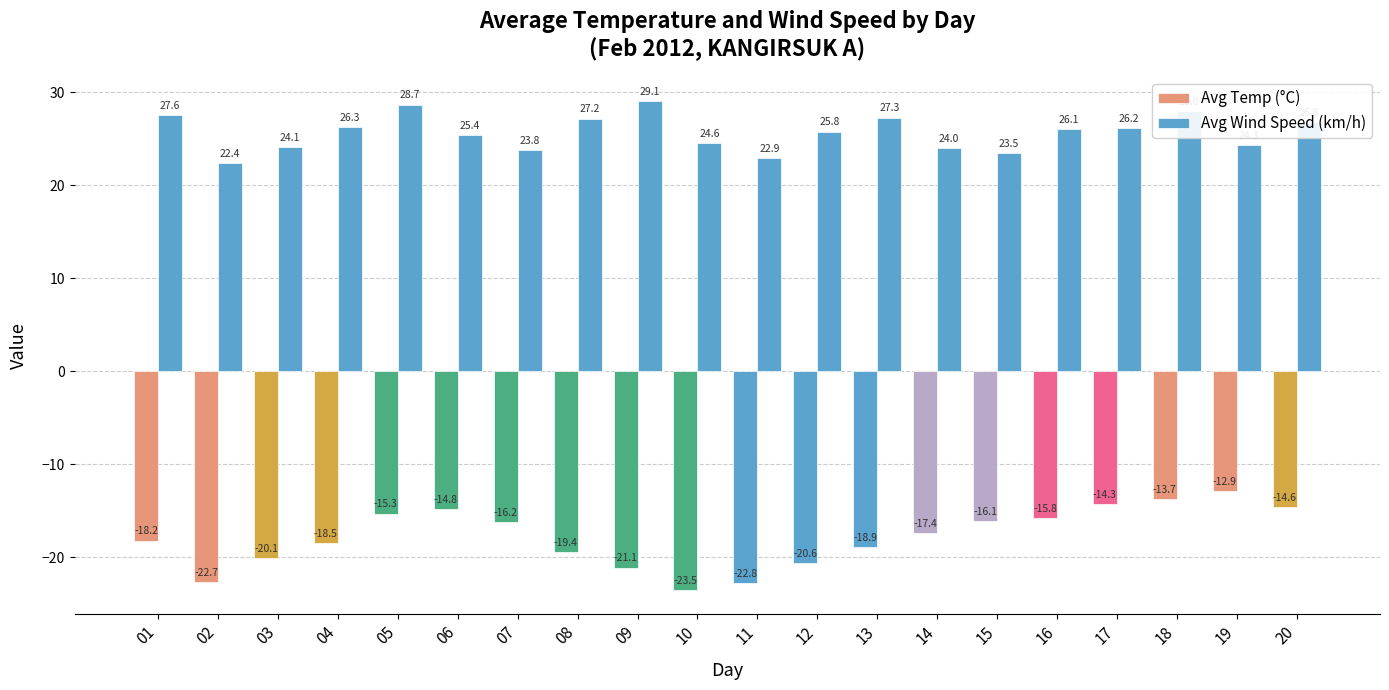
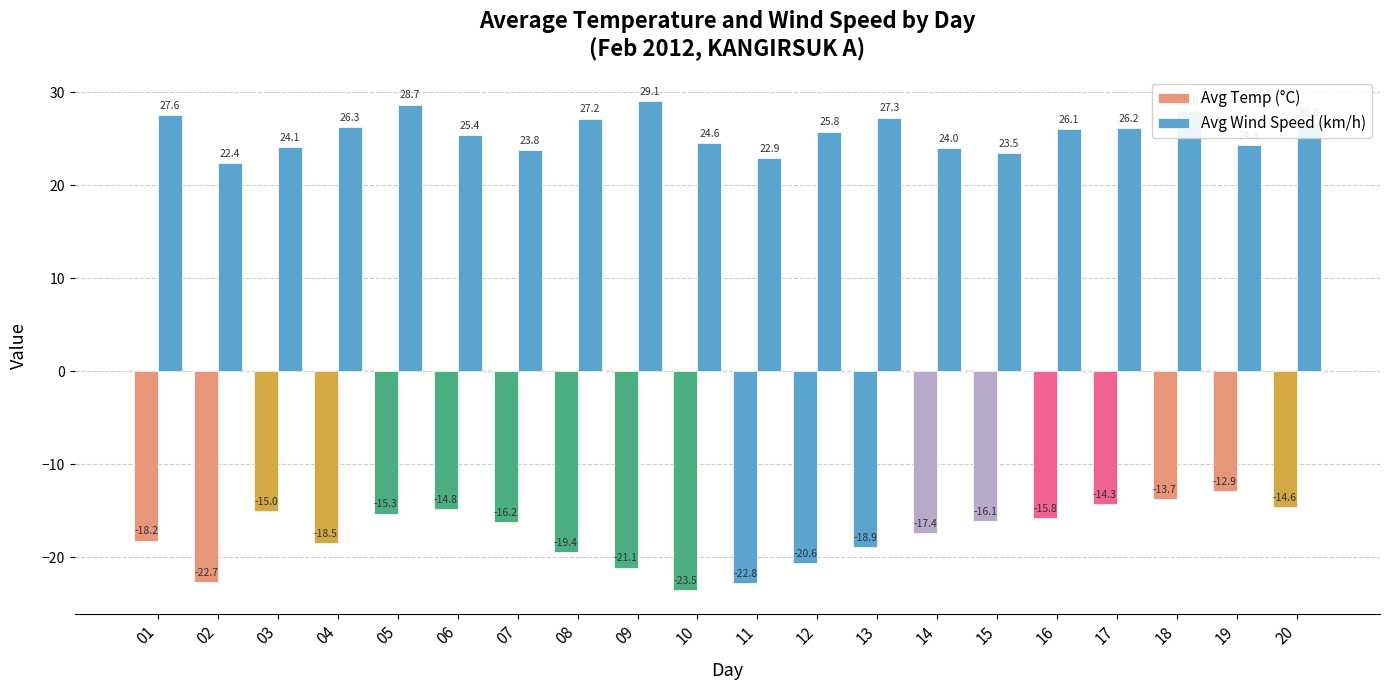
  {
    "Avg Temp (°C)": {
      "01": -18.2,
      "02": -22.7,
-     "03": -20.1,
+     "03": -15.0,
      "04": -18.5,
      "05": -15.3,
      "06": -14.8,
      "07": -16.2,
      "08": -19.4,
      "09": -21.1,
      "10": -23.5,
      "11": -22.8,
      "12": -20.6,
      "13": -18.9,
      "14": -17.4,
      "15": -16.1,
      "16": -15.8,
      "17": -14.3,
      "18": -13.7,
      "19": -12.9,
      "20": -14.6
    },
    "Avg Wind Speed (km/h)": {
      "01": 27.6,
      "02": 22.4,
      "03": 24.1,
      "04": 26.3,
      "05": 28.7,
      "06": 25.4,
      "07": 23.8,
      "08": 27.2,
      "09": 29.1,
      "10": 24.6,
      "11": 22.9,
      "12": 25.8,
      "13": 27.3,
      "14": 24.0,
      "15": 23.5,
      "16": 26.1,
      "17": 26.2
    }
  }
